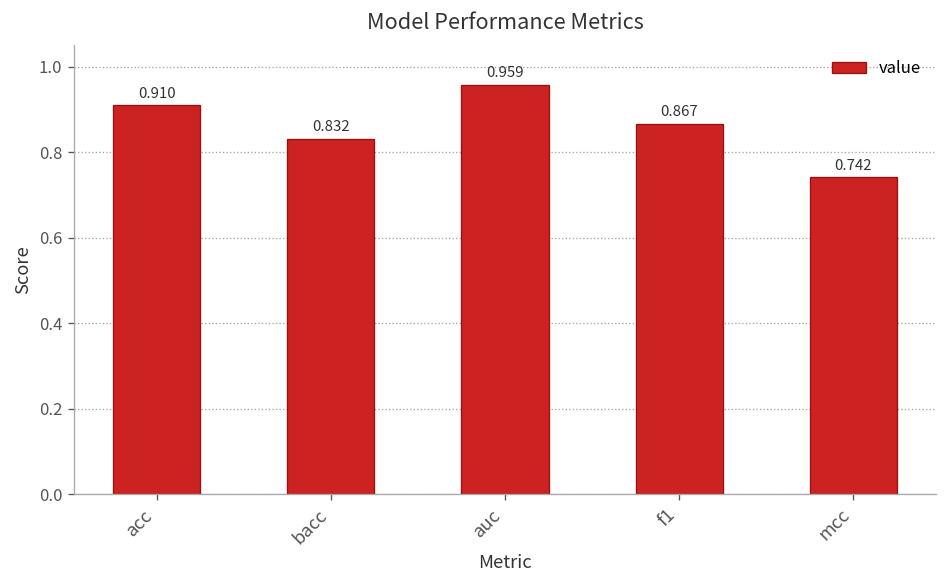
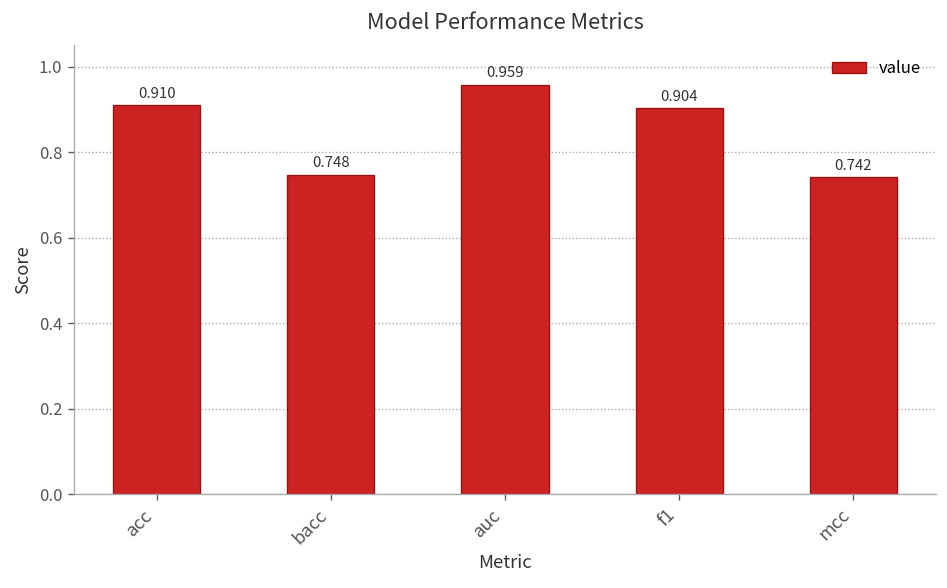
  {
    "acc": 0.910,
-   "bacc": 0.832,
+   "bacc": 0.748,
    "auc": 0.959,
-   "f1": 0.867,
+   "f1": 0.904,
    "mcc": 0.742
  }
